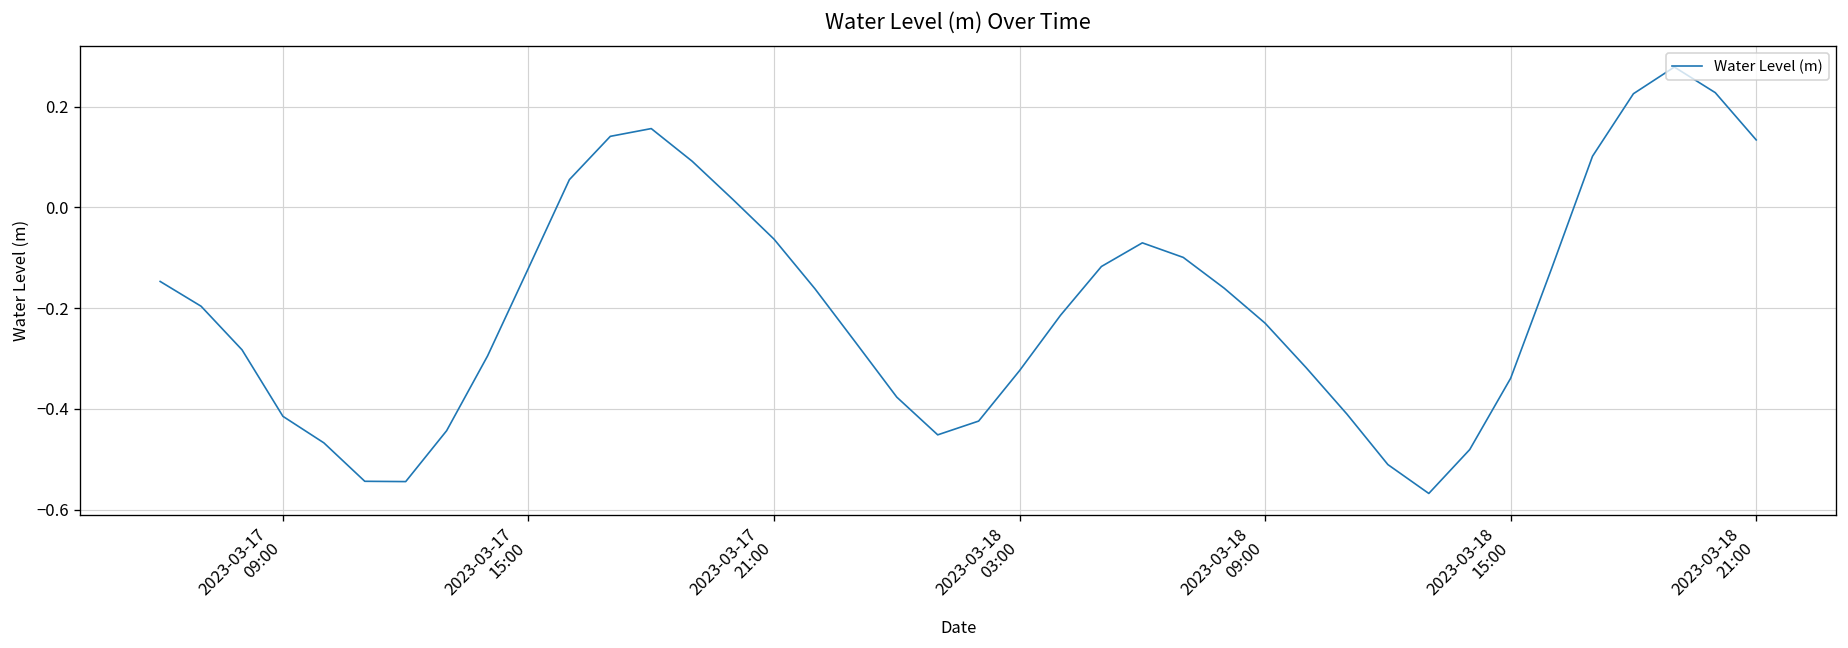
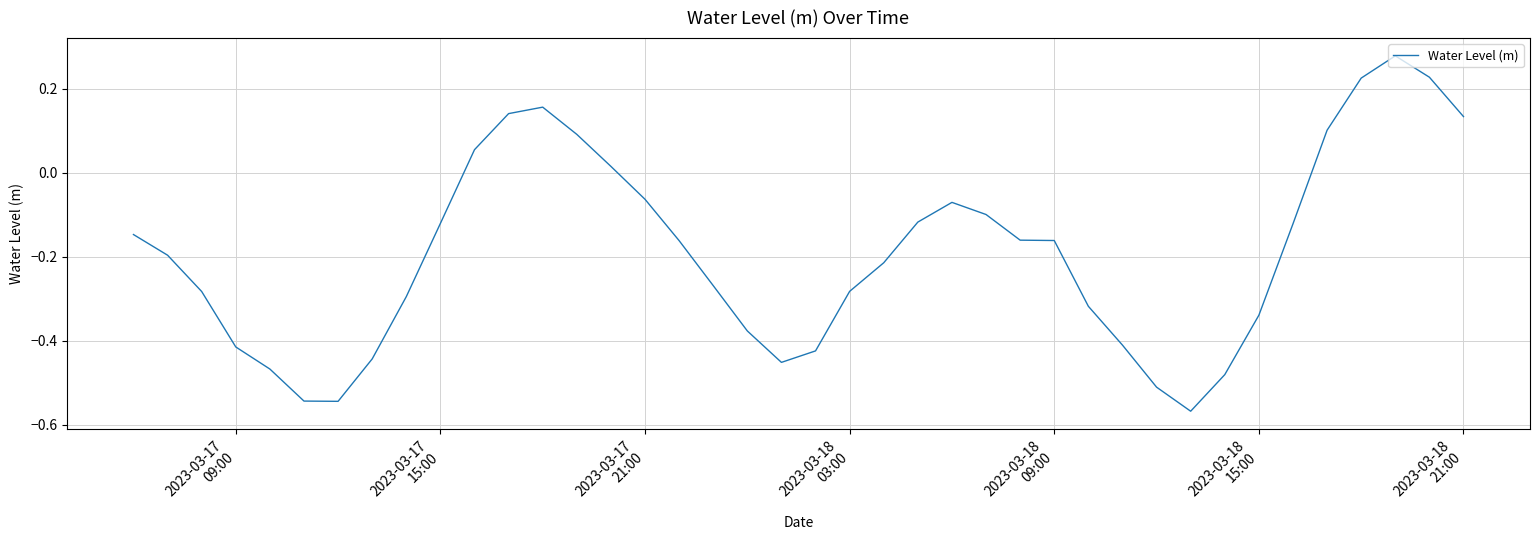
  {
    "2023-03-17 09:00": -0.41,
    "2023-03-17 15:00": -0.12,
    "2023-03-17 21:00": -0.06,
-   "2023-03-18 03:00": -0.32,
-   "2023-03-18 09:00": -0.23,
+   "2023-03-18 03:00": -0.28,
+   "2023-03-18 09:00": -0.16,
    "2023-03-18 15:00": -0.34,
    "2023-03-18 21:00": 0.13
  }
